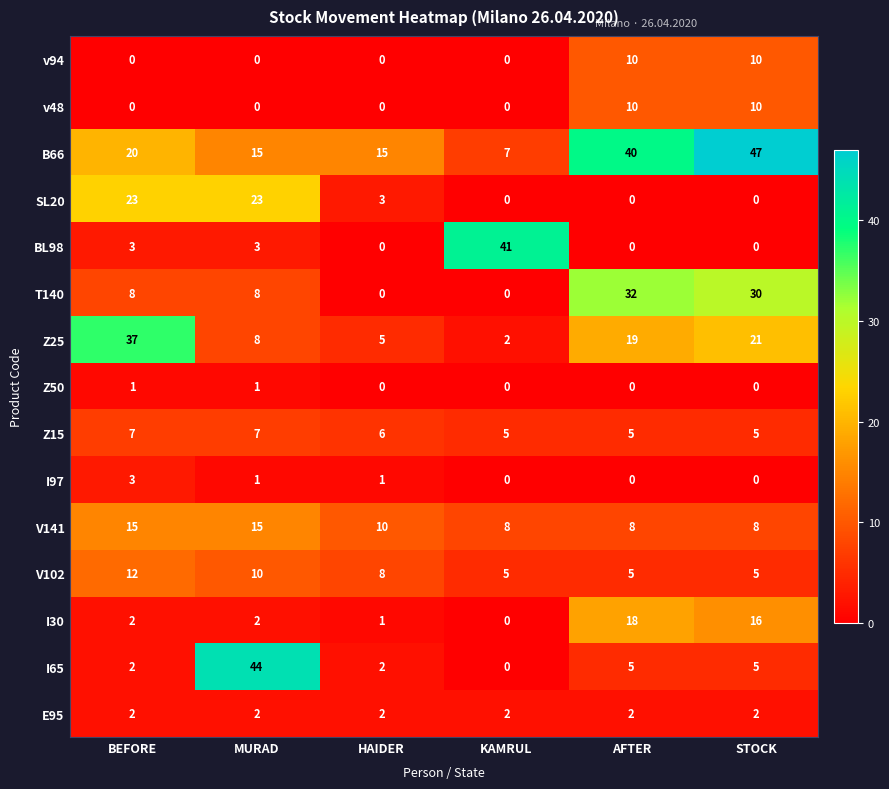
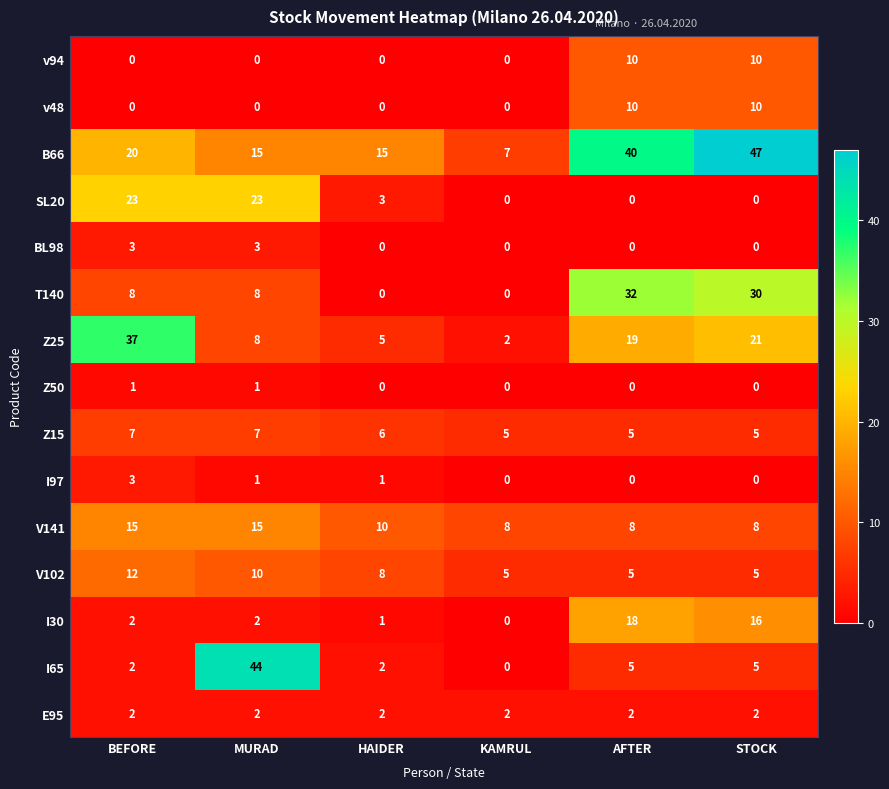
  {
    "v94": {
      "BEFORE": 0,
      "MURAD": 0,
      "HAIDER": 0,
      "KAMRUL": 0,
      "AFTER": 10,
      "STOCK": 10
    },
    "v48": {
      "BEFORE": 0,
      "MURAD": 0,
      "HAIDER": 0,
      "KAMRUL": 0,
      "AFTER": 10,
      "STOCK": 10
    },
    "B66": {
      "BEFORE": 20,
      "MURAD": 15,
      "HAIDER": 15,
      "KAMRUL": 7,
      "AFTER": 40,
      "STOCK": 47
    },
    "SL20": {
      "BEFORE": 23,
      "MURAD": 23,
      "HAIDER": 3,
      "KAMRUL": 0,
      "AFTER": 0,
      "STOCK": 0
    },
    "BL98": {
      "BEFORE": 3,
      "MURAD": 3,
      "HAIDER": 0,
-     "KAMRUL": 41,
+     "KAMRUL": 0,
      "AFTER": 0,
      "STOCK": 0
    },
    "T140": {
      "BEFORE": 8,
      "MURAD": 8,
      "HAIDER": 0,
      "KAMRUL": 0,
      "AFTER": 32,
      "STOCK": 30
    },
    "Z25": {
      "BEFORE": 37,
      "MURAD": 8,
      "HAIDER": 5,
      "KAMRUL": 2,
      "AFTER": 19,
      "STOCK": 21
    },
    "Z50": {
      "BEFORE": 1,
      "MURAD": 1,
      "HAIDER": 0,
      "KAMRUL": 0,
      "AFTER": 0,
      "STOCK": 0
    },
    "Z15": {
      "BEFORE": 7,
      "MURAD": 7,
      "HAIDER": 6,
      "KAMRUL": 5,
      "AFTER": 5,
      "STOCK": 5
    },
    "I97": {
      "BEFORE": 3,
      "MURAD": 1,
      "HAIDER": 1,
      "KAMRUL": 0,
      "AFTER": 0,
      "STOCK": 0
    },
    "V141": {
      "BEFORE": 15,
      "MURAD": 15,
      "HAIDER": 10,
      "KAMRUL": 8,
      "AFTER": 8,
      "STOCK": 8
    },
    "V102": {
      "BEFORE": 12,
      "MURAD": 10,
      "HAIDER": 8,
      "KAMRUL": 5,
      "AFTER": 5,
      "STOCK": 5
    },
    "I30": {
      "BEFORE": 2,
      "MURAD": 2,
      "HAIDER": 1,
      "KAMRUL": 0,
      "AFTER": 18,
      "STOCK": 16
    },
    "I65": {
      "BEFORE": 2,
      "MURAD": 44,
      "HAIDER": 2,
      "KAMRUL": 0,
      "AFTER": 5,
      "STOCK": 5
    },
    "E95": {
      "BEFORE": 2,
      "MURAD": 2,
      "HAIDER": 2,
      "KAMRUL": 2,
      "AFTER": 2,
      "STOCK": 2
    }
  }
